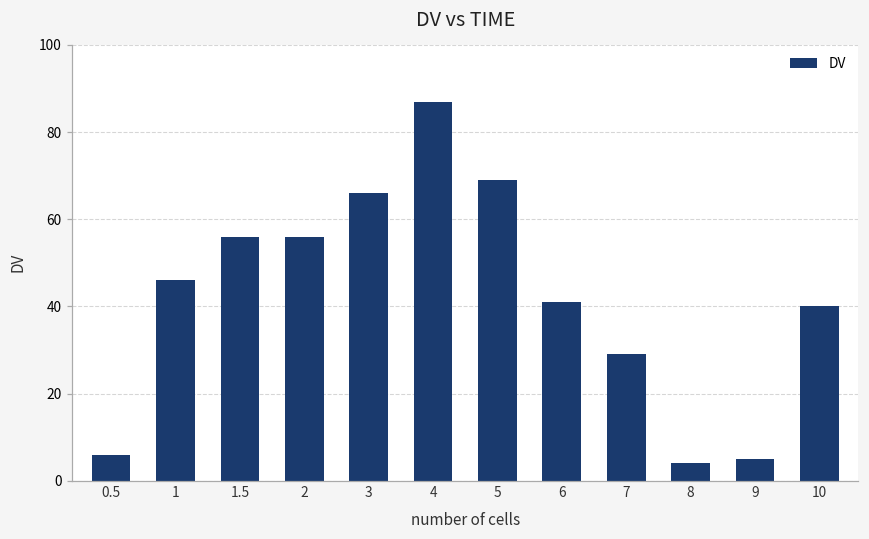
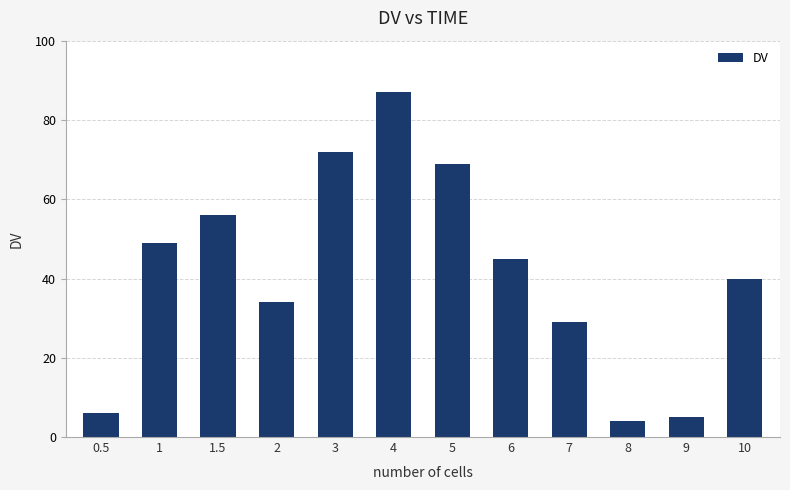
  {
    "0.5": 6,
-   "1": 46,
+   "1": 49,
    "1.5": 56,
-   "2": 56,
-   "3": 66,
+   "2": 34,
+   "3": 72,
    "4": 87,
    "5": 69,
-   "6": 41,
+   "6": 45,
    "7": 29,
    "8": 4,
    "9": 5,
    "10": 40
  }
